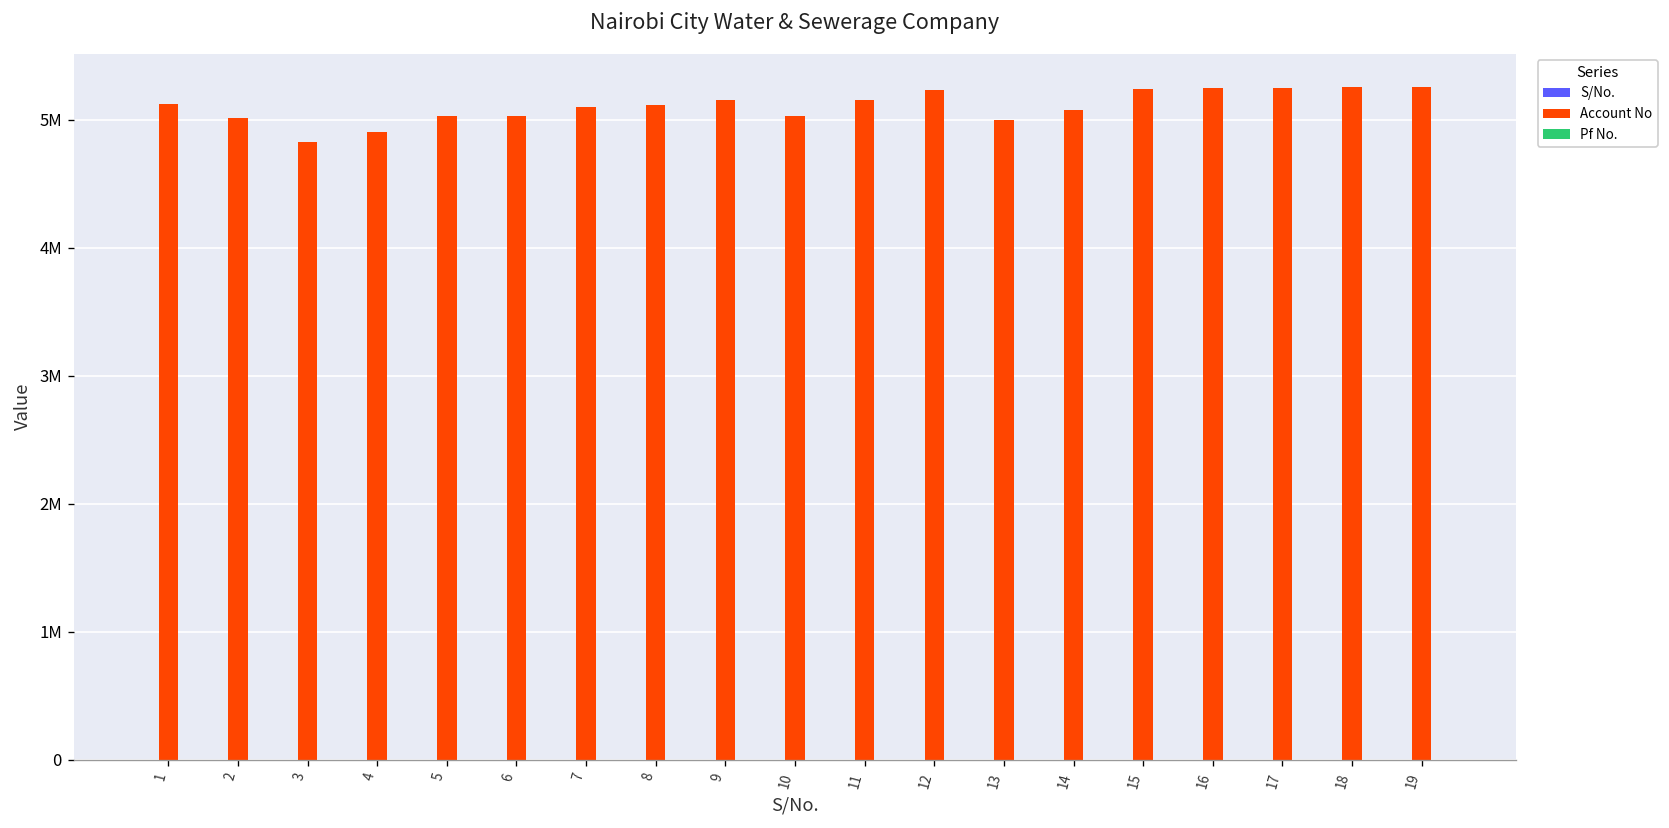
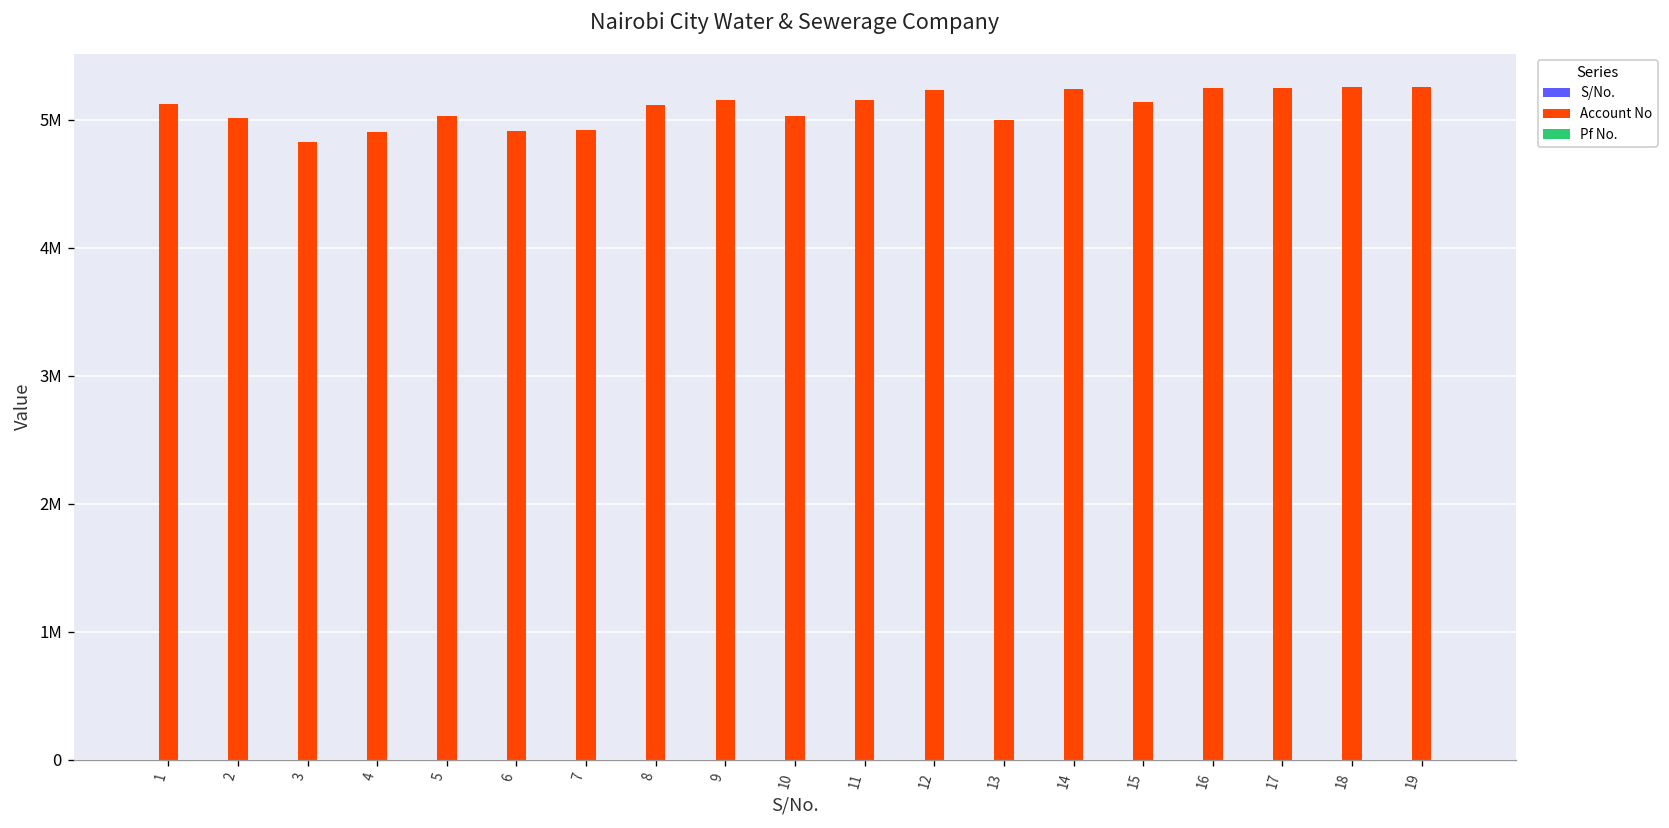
  {
    "Account No": {
      "1": 5120000,
      "2": 5010000,
      "3": 4830000,
      "4": 4900000,
      "5": 5030000,
-     "6": 5030000,
-     "7": 5100000,
+     "6": 4910000,
+     "7": 4920000,
      "8": 5110000,
      "9": 5160000,
      "10": 5030000,
      "11": 5160000,
      "12": 5230000,
      "13": 5000000,
-     "14": 5080000,
-     "15": 5240000,
+     "14": 5240000,
+     "15": 5140000,
      "16": 5250000,
      "17": 5250000,
      "18": 5250000,
      "19": 5250000
    }
  }
